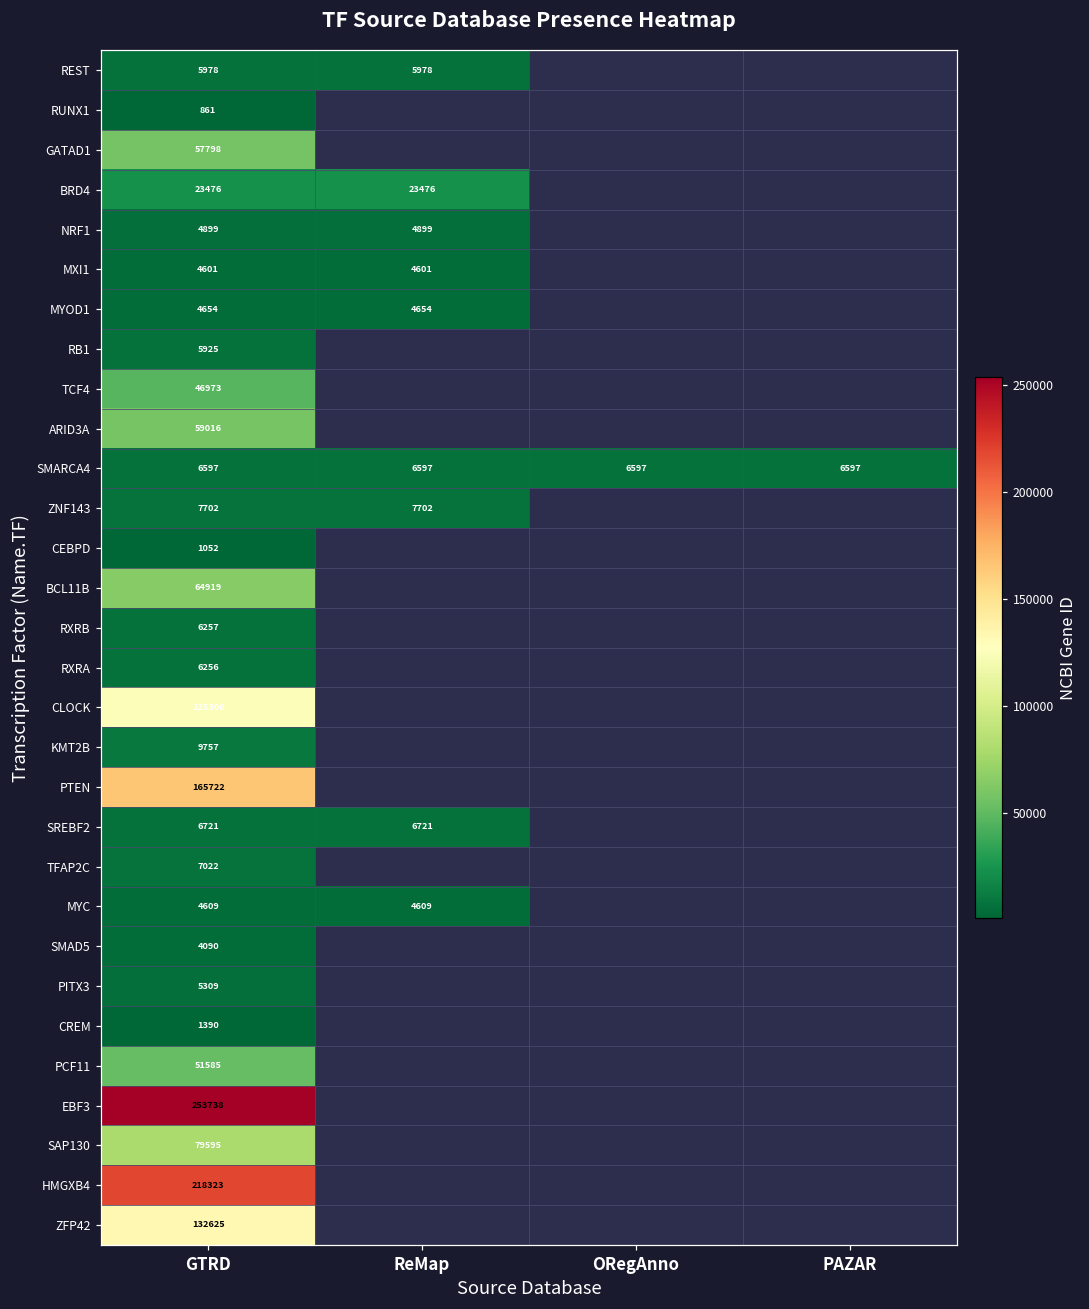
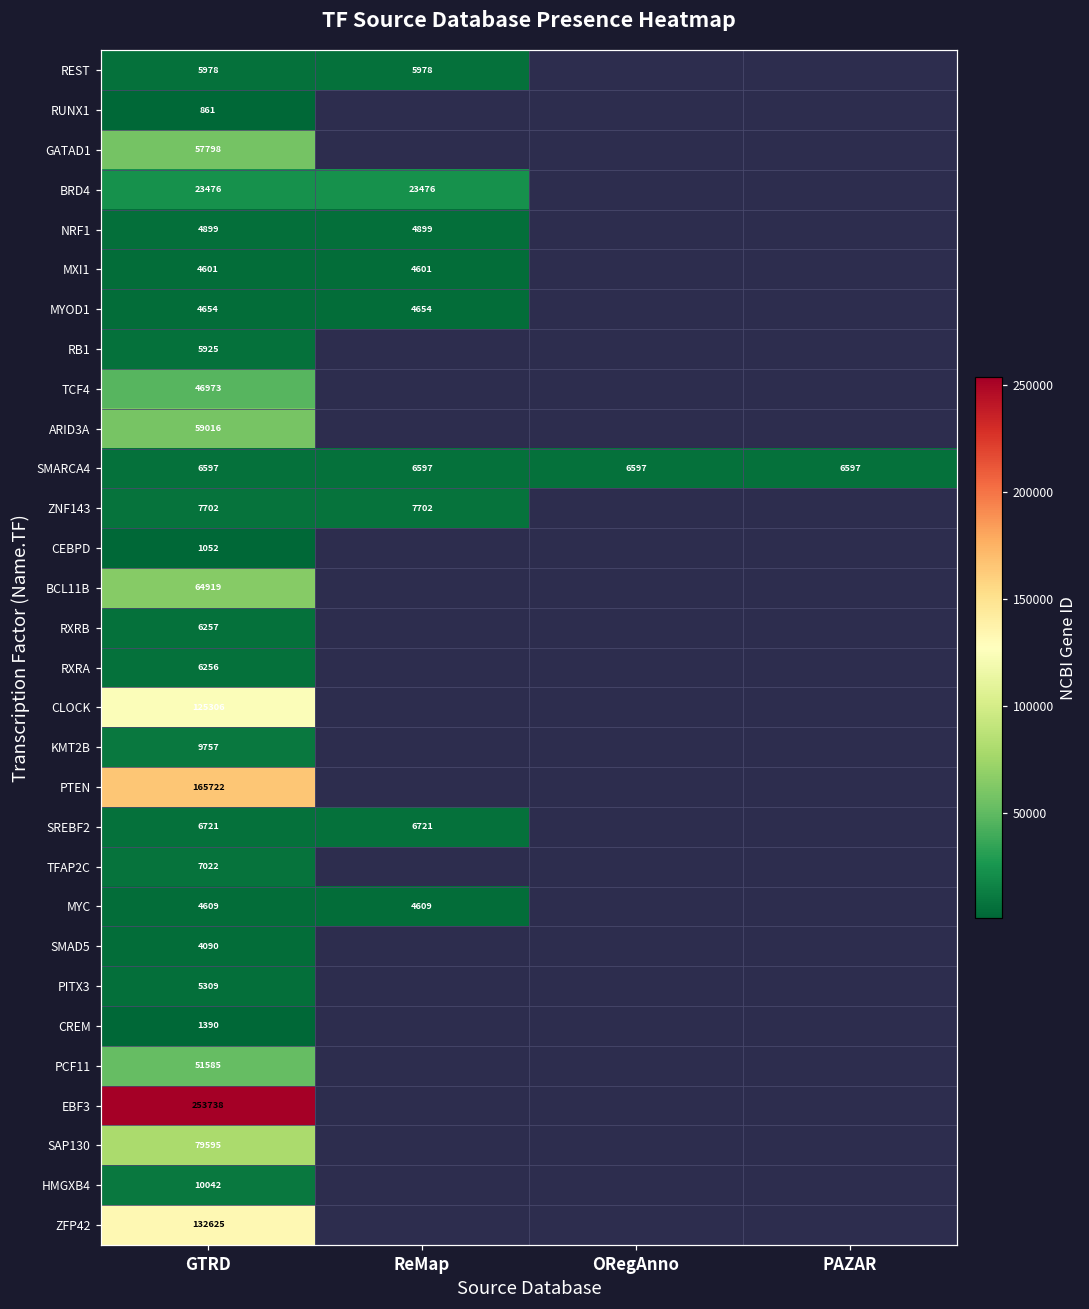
  {
    "REST": {
      "GTRD": 5978,
      "ReMap": 5978
    },
    "RUNX1": {
      "GTRD": 861
    },
    "GATAD1": {
      "GTRD": 57798
    },
    "BRD4": {
      "GTRD": 23476,
      "ReMap": 23476
    },
    "NRF1": {
      "GTRD": 4899,
      "ReMap": 4899
    },
    "MXI1": {
      "GTRD": 4601,
      "ReMap": 4601
    },
    "MYOD1": {
      "GTRD": 4654,
      "ReMap": 4654
    },
    "RB1": {
      "GTRD": 5925
    },
    "TCF4": {
      "GTRD": 46973
    },
    "ARID3A": {
      "GTRD": 59016
    },
    "SMARCA4": {
      "GTRD": 6597,
      "ReMap": 6597,
      "ORegAnno": 6597,
      "PAZAR": 6597
    },
    "ZNF143": {
      "GTRD": 7702,
      "ReMap": 7702
    },
    "CEBPD": {
      "GTRD": 1052
    },
    "BCL11B": {
      "GTRD": 64919
    },
    "RXRB": {
      "GTRD": 6257
    },
    "RXRA": {
      "GTRD": 6256
    },
    "CLOCK": {
      "GTRD": 125306
    },
    "KMT2B": {
      "GTRD": 9757
    },
    "PTEN": {
      "GTRD": 165722
    },
    "SREBF2": {
      "GTRD": 6721,
      "ReMap": 6721
    },
    "TFAP2C": {
      "GTRD": 7022
    },
    "MYC": {
      "GTRD": 4609,
      "ReMap": 4609
    },
    "SMAD5": {
      "GTRD": 4090
    },
    "PITX3": {
      "GTRD": 5309
    },
    "CREM": {
      "GTRD": 1390
    },
    "PCF11": {
      "GTRD": 51585
    },
    "EBF3": {
      "GTRD": 253738
    },
    "SAP130": {
      "GTRD": 79595
    },
    "HMGXB4": {
-     "GTRD": 218323
+     "GTRD": 10042
    },
    "ZFP42": {
      "GTRD": 132625
    }
  }
